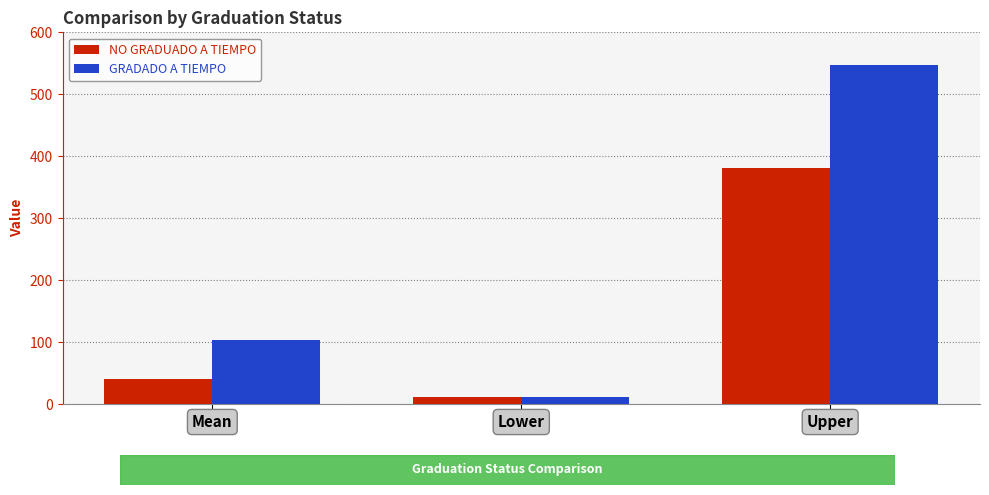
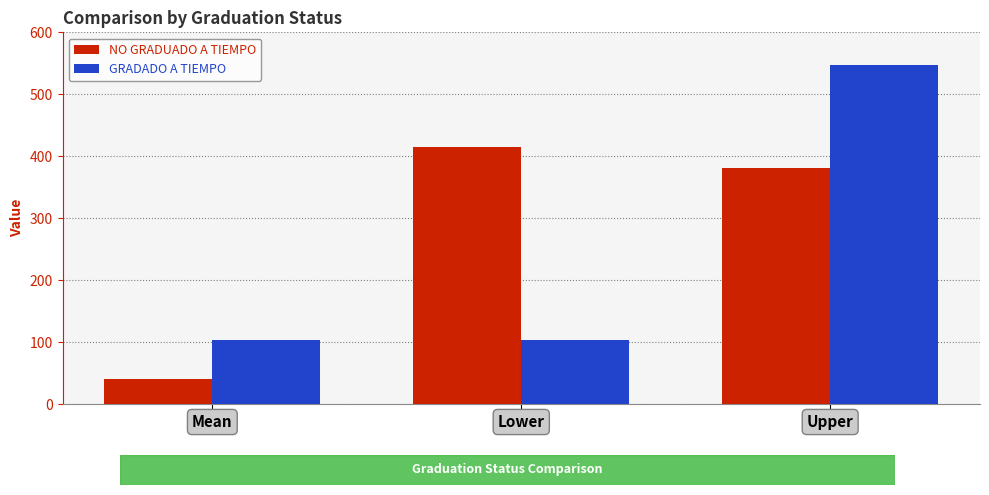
  {
    "NO GRADUADO A TIEMPO": {
      "Mean": 40,
-     "Lower": 10,
+     "Lower": 410,
      "Upper": 380
    },
    "GRADADO A TIEMPO": {
      "Mean": 100,
-     "Lower": 10,
+     "Lower": 100,
      "Upper": 550
    }
  }
